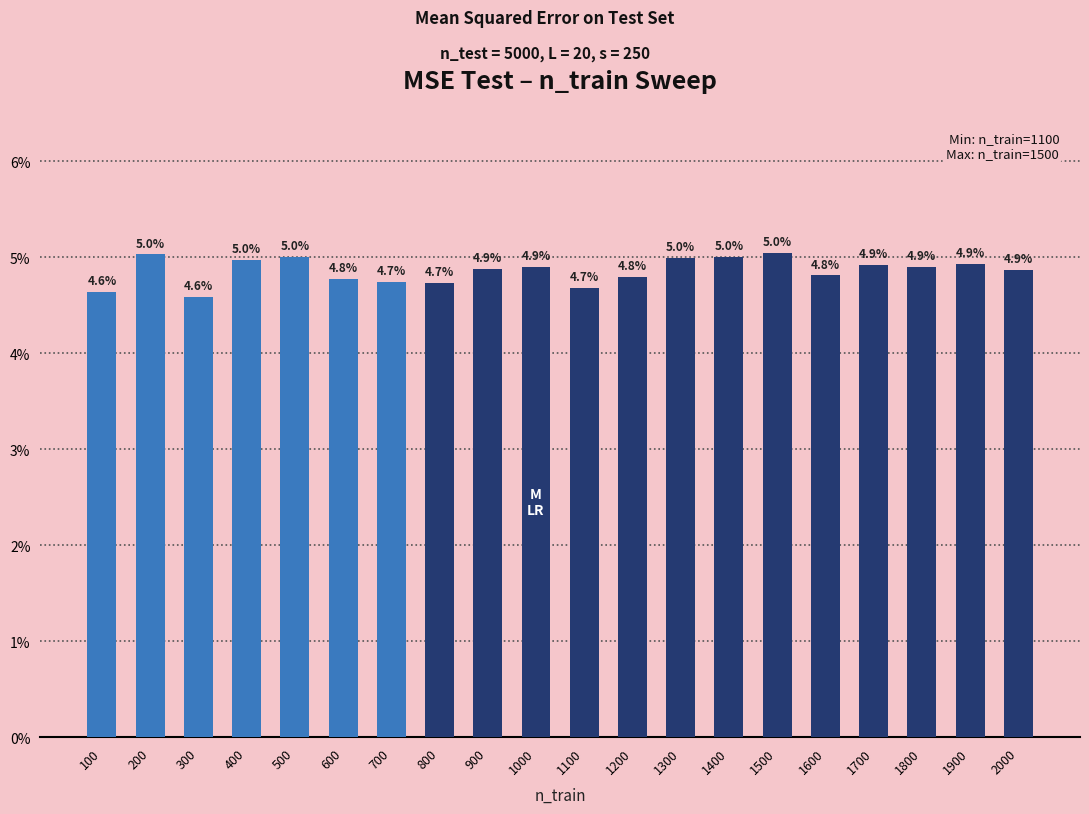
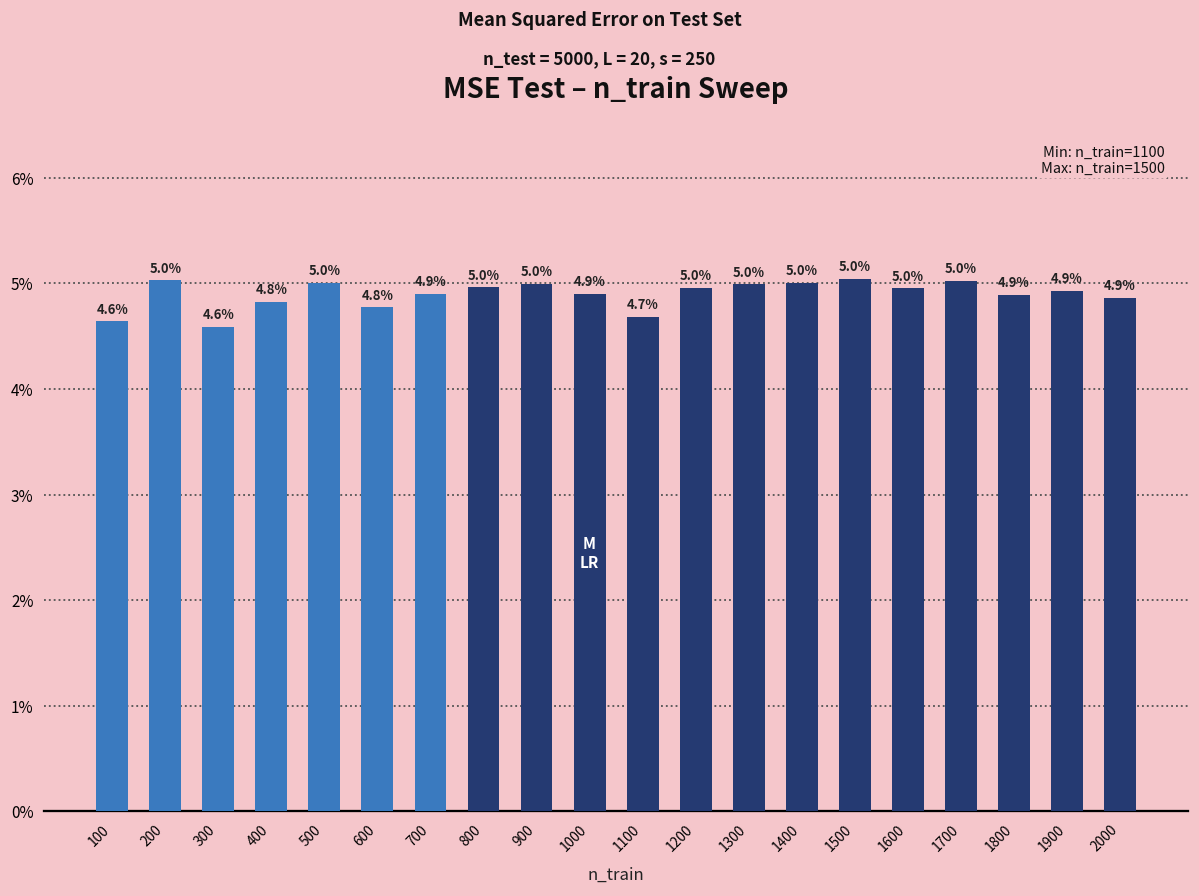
  {
    "100": "4.6%",
    "200": "5.0%",
    "300": "4.6%",
-   "400": "5.0%",
+   "400": "4.8%",
    "500": "5.0%",
    "600": "4.8%",
-   "700": "4.7%",
-   "800": "4.7%",
-   "900": "4.9%",
+   "700": "4.9%",
+   "800": "5.0%",
+   "900": "5.0%",
    "1000": "4.9%",
    "1100": "4.7%",
-   "1200": "4.8%",
+   "1200": "5.0%",
    "1300": "5.0%",
    "1400": "5.0%",
    "1500": "5.0%",
-   "1600": "4.8%",
-   "1700": "4.9%",
+   "1600": "5.0%",
+   "1700": "5.0%",
    "1800": "4.9%",
    "1900": "4.9%",
    "2000": "4.9%"
  }
